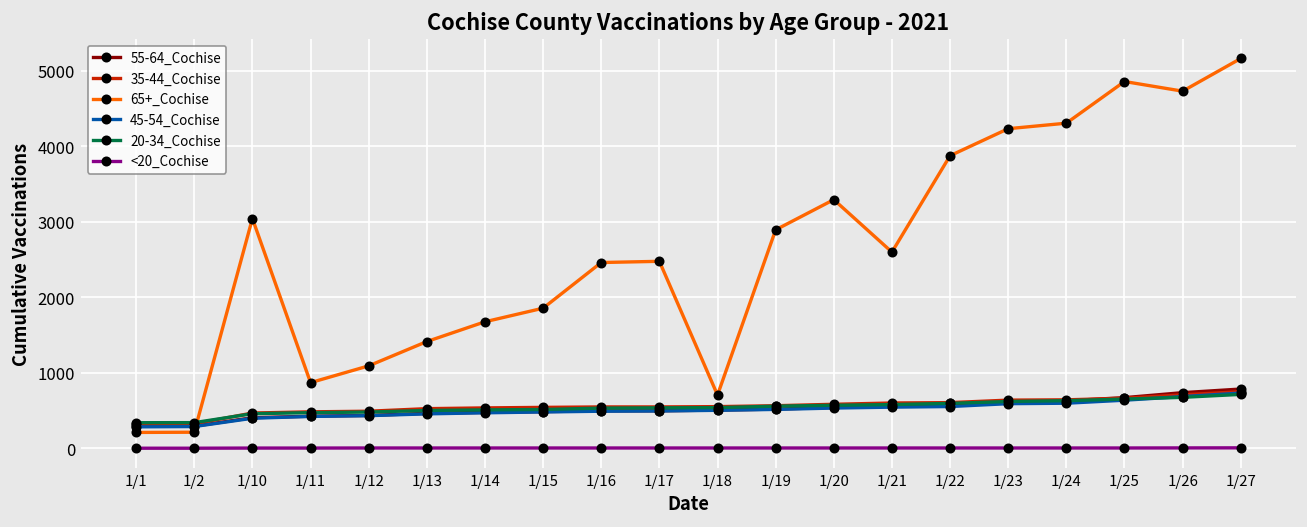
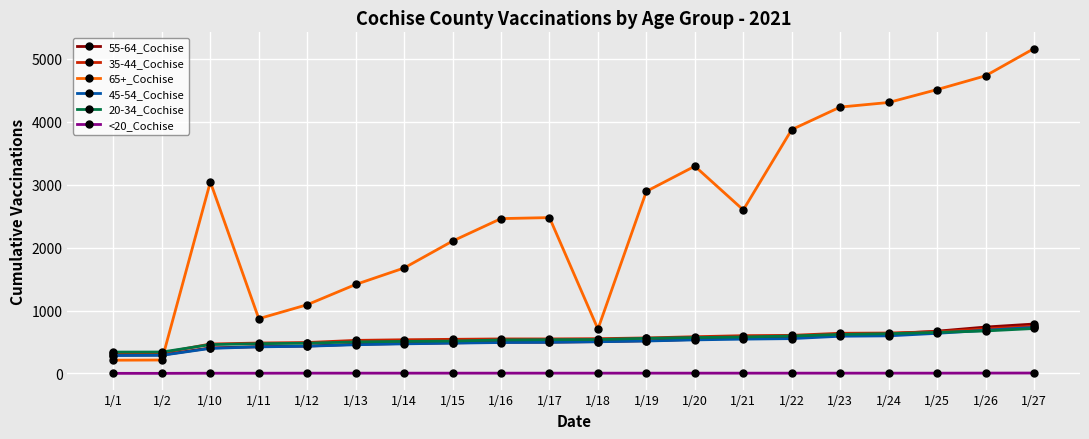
  {
    "65+_Cochise": {
      "1/1": 200,
      "1/2": 200,
      "1/10": 3000,
      "1/11": 900,
      "1/12": 1100,
      "1/13": 1400,
      "1/14": 1700,
-     "1/15": 1900,
+     "1/15": 2100,
      "1/16": 2500,
      "1/17": 2500,
      "1/18": 700,
      "1/19": 2900,
      "1/20": 3300,
      "1/21": 2600,
      "1/22": 3900,
      "1/23": 4200,
      "1/24": 4300,
-     "1/25": 4900,
+     "1/25": 4500,
      "1/26": 4700,
      "1/27": 5200
    },
    "<20_Cochise": {
      "1/1": 0,
      "1/2": 0,
      "1/10": 0,
      "1/11": 0,
      "1/12": 0,
      "1/13": 0,
      "1/14": 0,
      "1/15": 0,
      "1/16": 0,
      "1/17": 0,
      "1/18": 0,
      "1/19": 0,
      "1/20": 0,
      "1/21": 0,
      "1/22": 0,
      "1/23": 0,
      "1/24": 0,
      "1/25": 0,
      "1/26": 0,
      "1/27": 0
    }
  }
